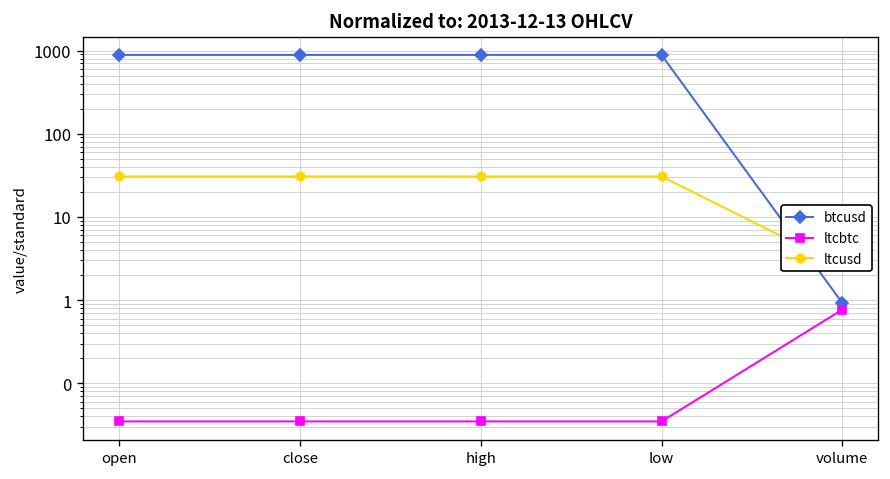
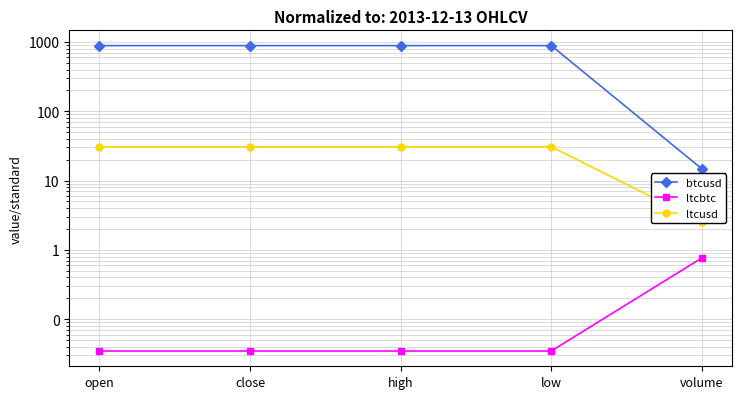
  {
    "btcusd": {
      "open": 900,
      "close": 900,
      "high": 900,
      "low": 900,
-     "volume": 0.9
+     "volume": 15
    },
    "ltcbtc": {
      "open": 0.03,
      "close": 0.03,
      "high": 0.03,
      "low": 0.03,
      "volume": 0.8
    },
    "ltcusd": {
      "open": 30,
      "close": 30,
      "high": 30,
      "low": 30
    }
  }
